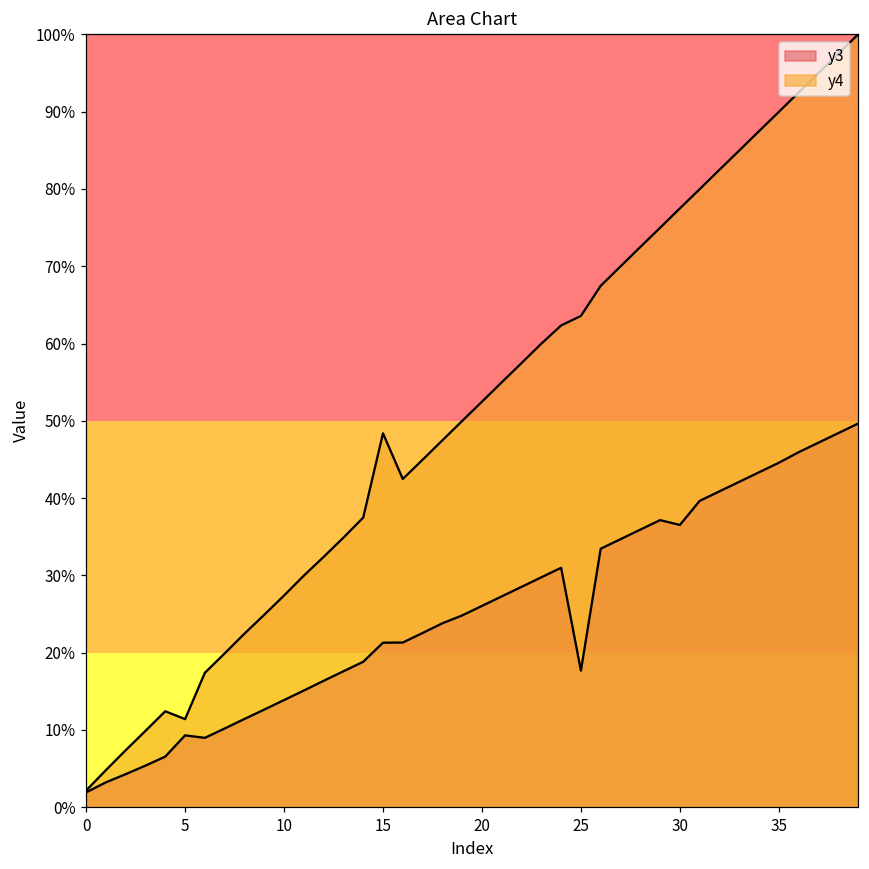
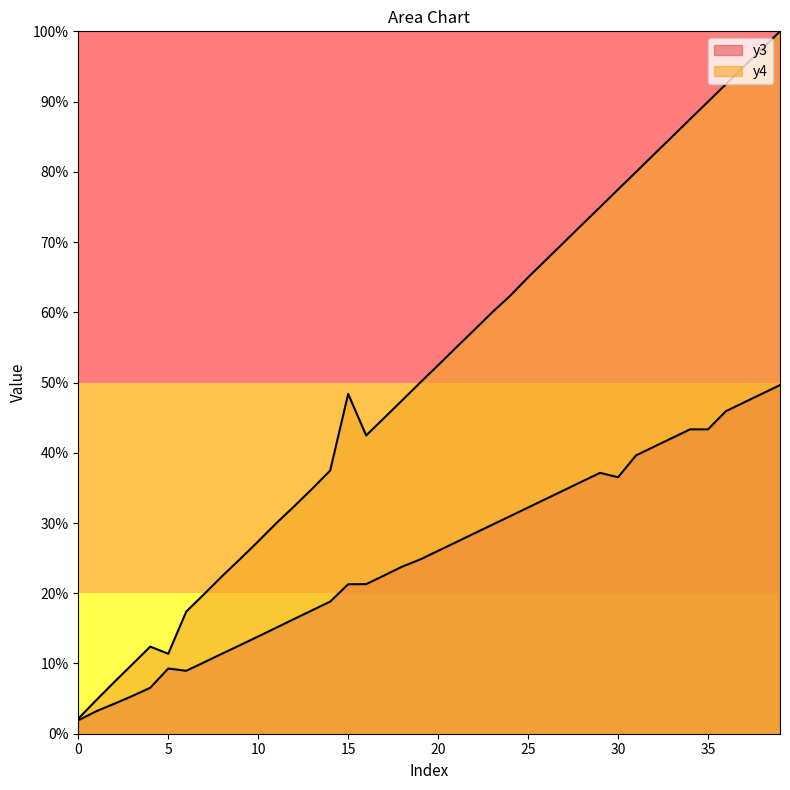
  {
    "y3": {
      "5": "9%",
      "10": "14%",
      "15": "21%",
      "20": "26%",
-     "25": "18%",
+     "25": "32%",
      "30": "37%",
-     "35": "45%"
+     "35": "43%"
    },
    "y4": {
      "5": "11%",
      "10": "27%",
      "15": "48%",
      "20": "52%",
-     "25": "64%",
+     "25": "65%",
      "30": "77%",
      "35": "90%"
    }
  }
